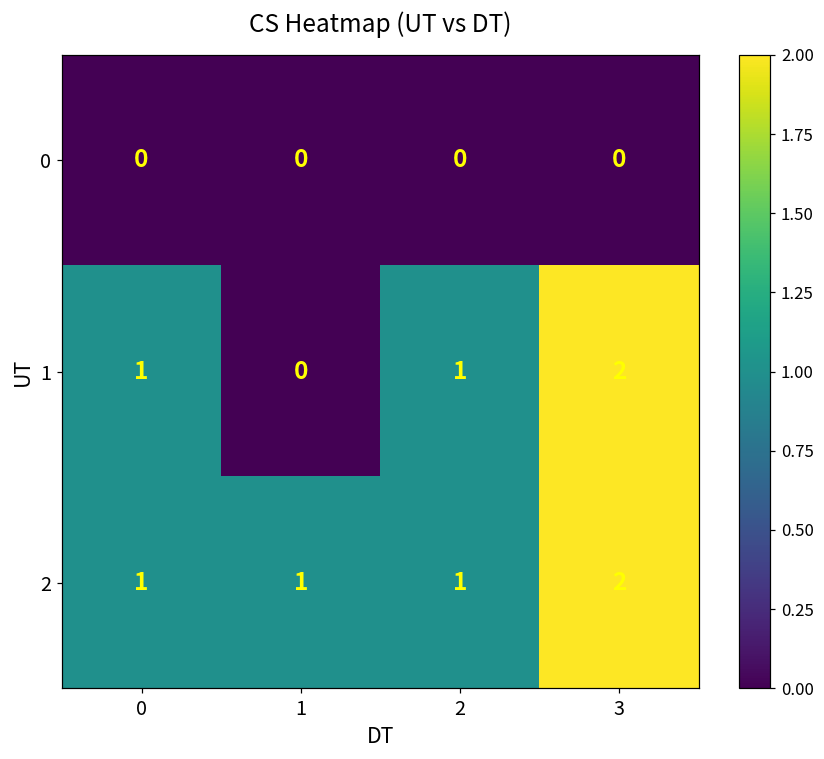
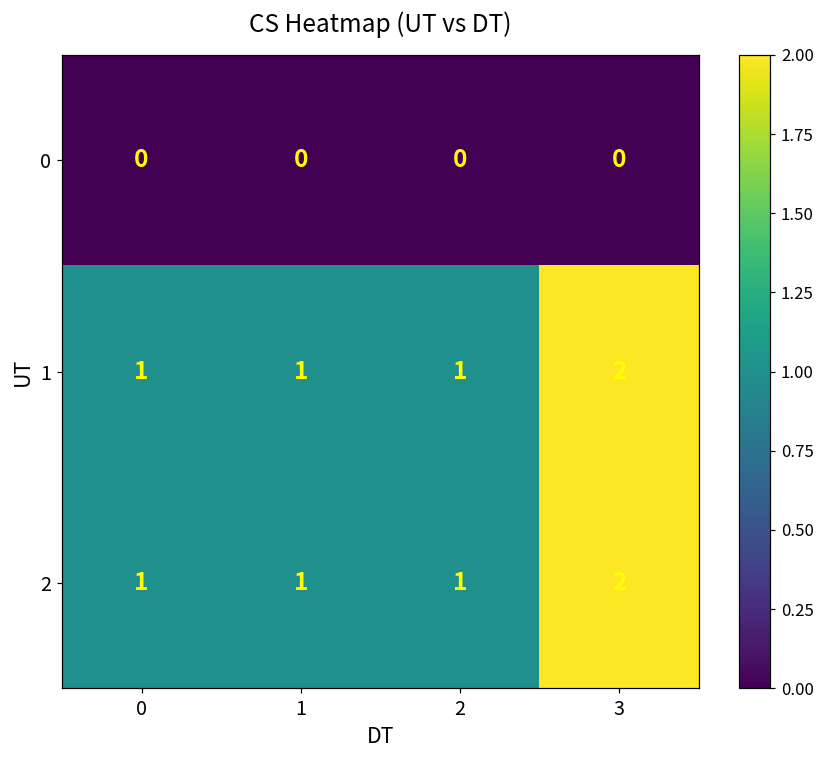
  {
    "0": {
      "0": 0,
      "1": 0,
      "2": 0,
      "3": 0
    },
    "1": {
      "0": 1,
-     "1": 0,
+     "1": 1,
      "2": 1
    },
    "2": {
      "0": 1,
      "1": 1,
      "2": 1
    }
  }
